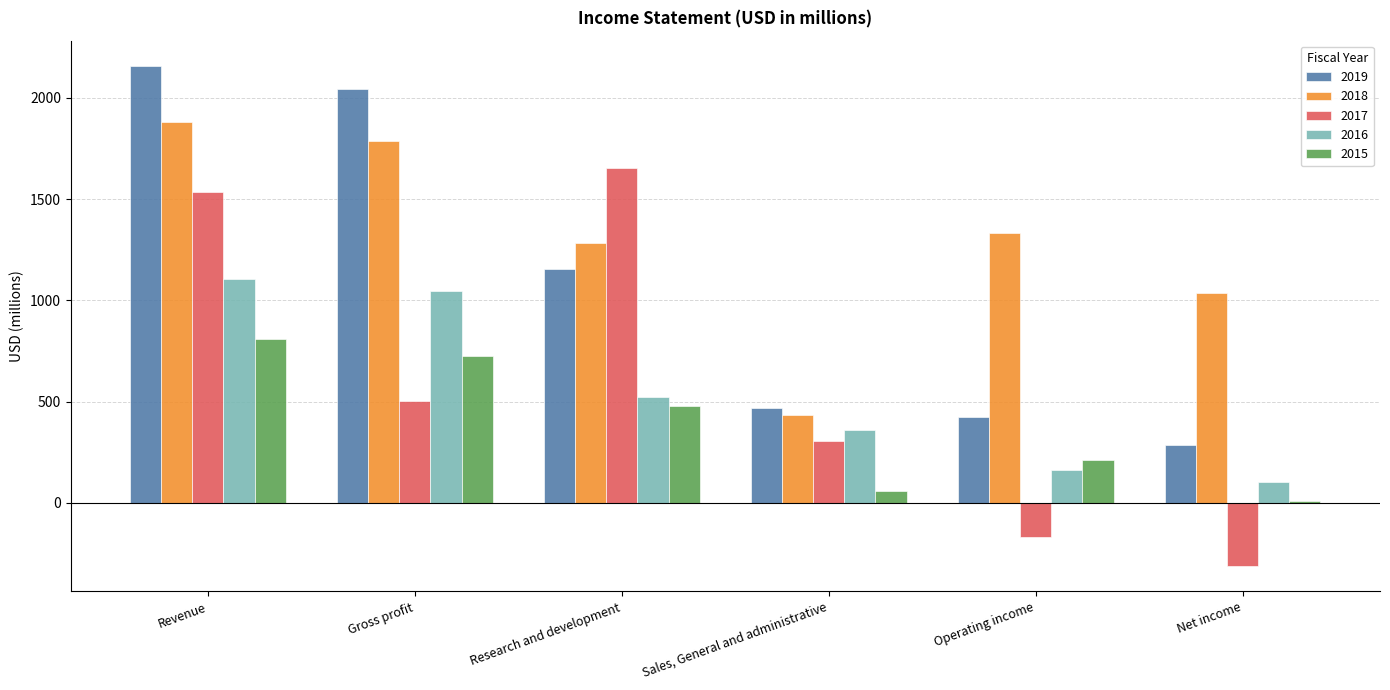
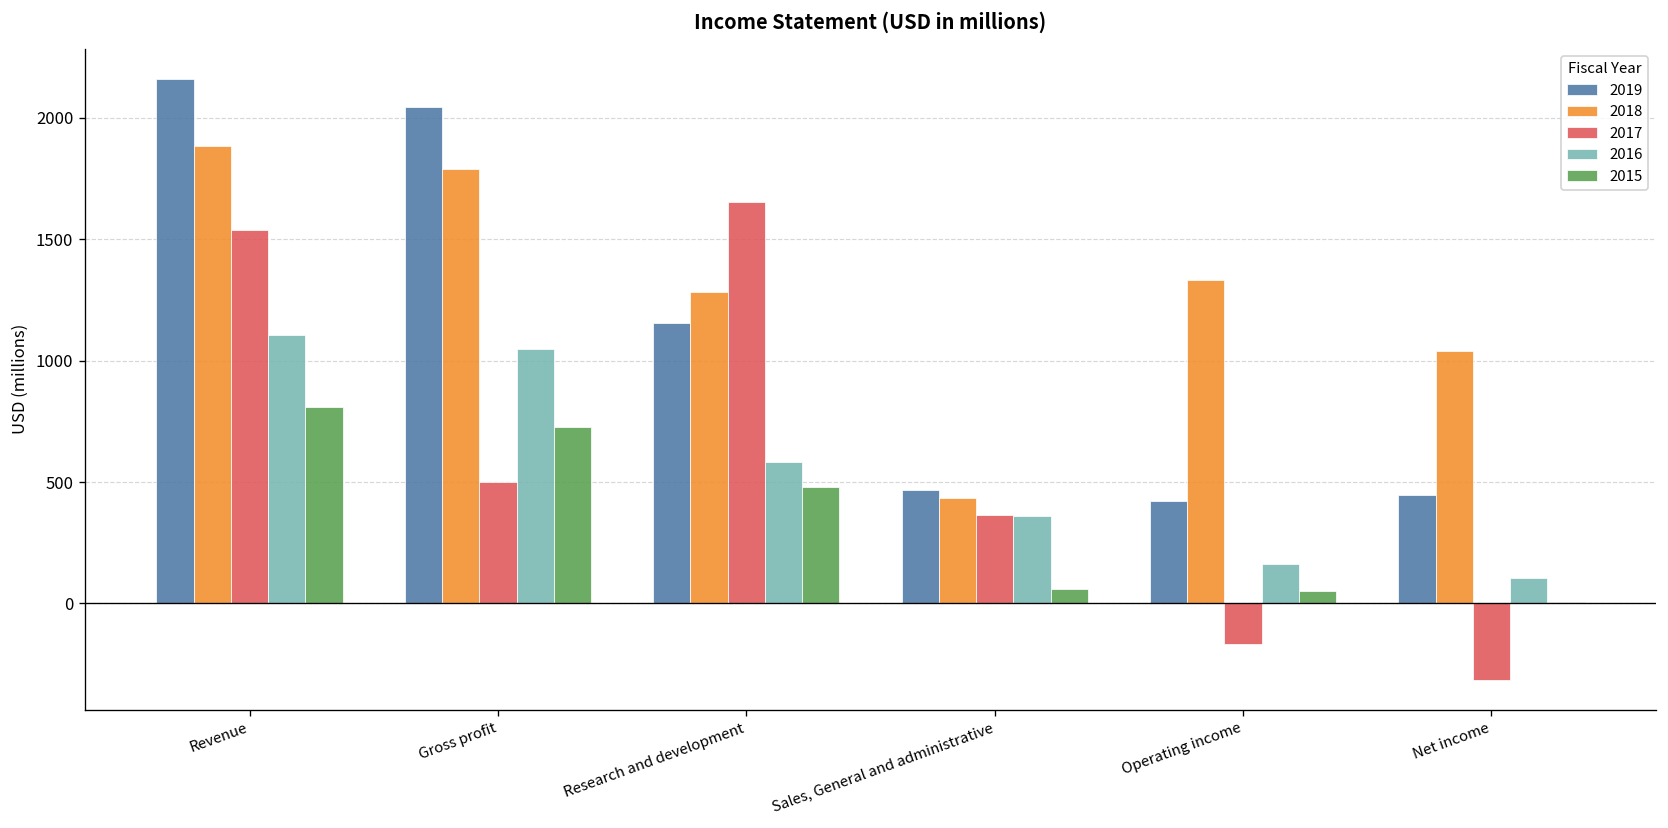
  {
    "2019": {
      "Revenue": 2160,
      "Gross profit": 2050,
      "Research and development": 1150,
      "Sales, General and administrative": 470,
      "Operating income": 420,
-     "Net income": 280
+     "Net income": 450
    },
    "2018": {
      "Revenue": 1880,
      "Gross profit": 1790,
      "Research and development": 1280,
      "Sales, General and administrative": 430,
      "Operating income": 1330,
      "Net income": 1040
    },
    "2017": {
      "Revenue": 1540,
      "Gross profit": 500,
      "Research and development": 1650,
-     "Sales, General and administrative": 310,
+     "Sales, General and administrative": 370,
      "Operating income": -170,
      "Net income": -310
    },
    "2016": {
      "Revenue": 1110,
      "Gross profit": 1050,
-     "Research and development": 520,
+     "Research and development": 580,
      "Sales, General and administrative": 360,
      "Operating income": 160,
      "Net income": 100
    },
    "2015": {
      "Revenue": 810,
      "Gross profit": 730,
      "Research and development": 480,
      "Sales, General and administrative": 60,
-     "Operating income": 210
+     "Operating income": 50
    }
  }
